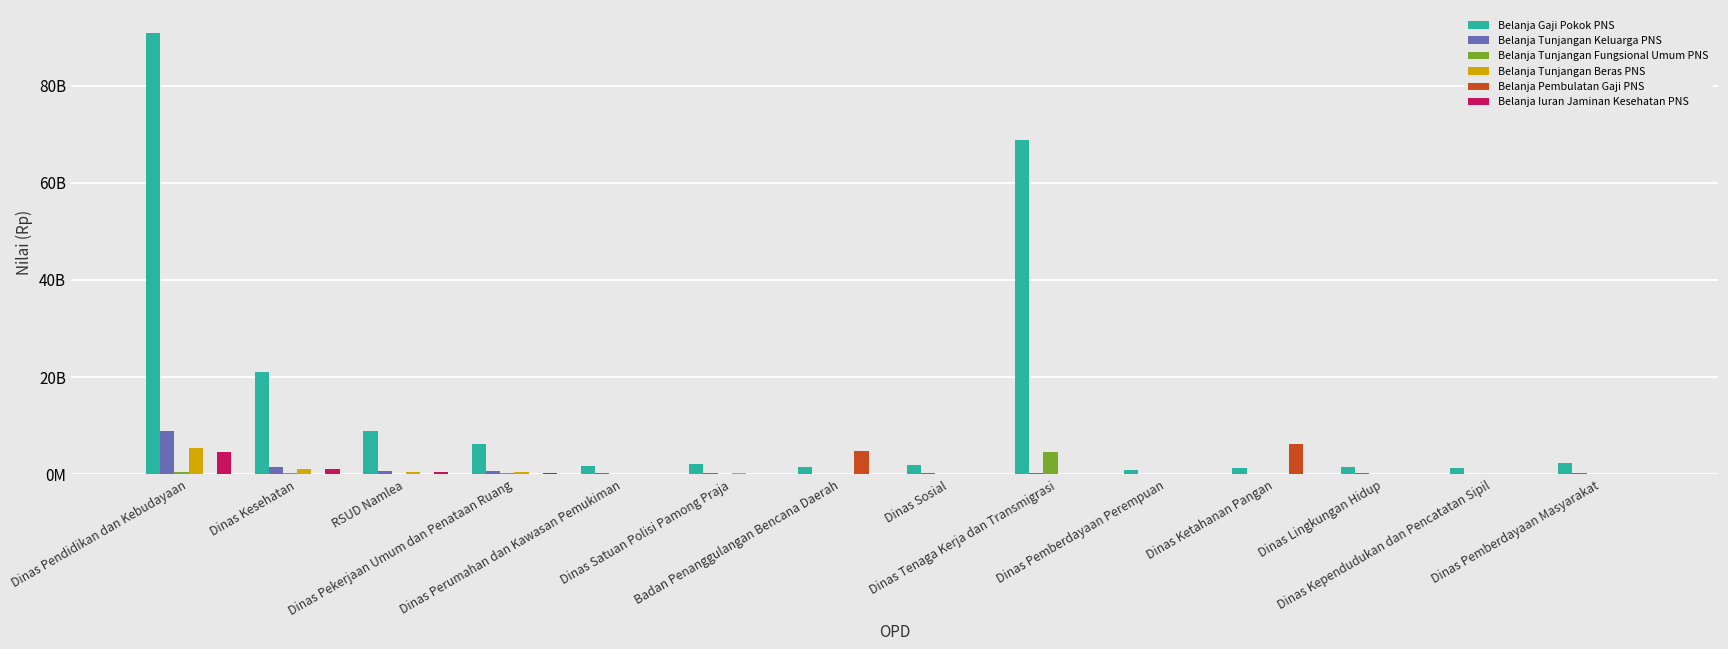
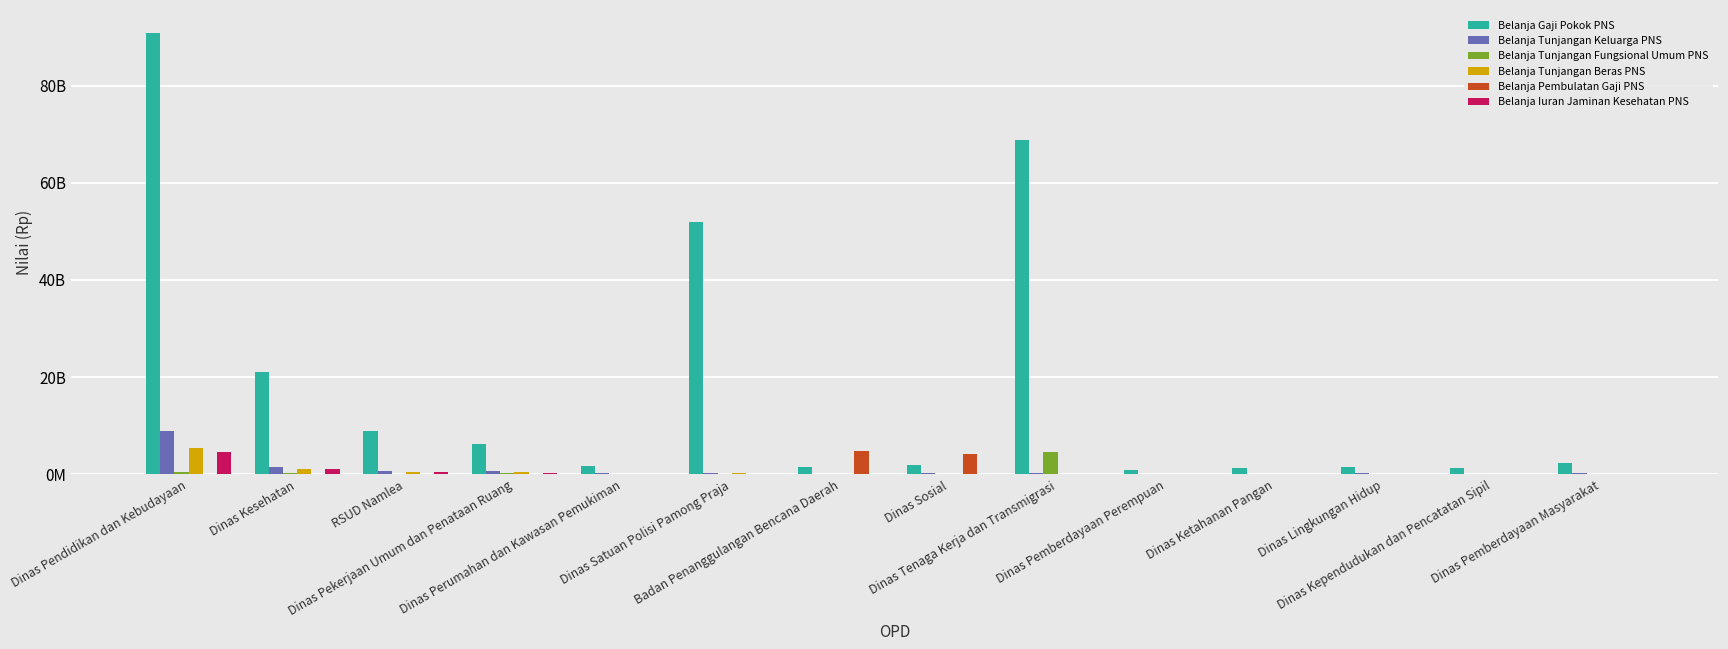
  {
    "Belanja Gaji Pokok PNS": {
      "Dinas Pendidikan dan Kebudayaan": 91000000000,
      "Dinas Kesehatan": 21000000000,
      "RSUD Namlea": 9000000000,
      "Dinas Pekerjaan Umum dan Penataan Ruang": 6000000000,
      "Dinas Perumahan dan Kawasan Pemukiman": 2000000000,
-     "Dinas Satuan Polisi Pamong Praja": 2000000000,
+     "Dinas Satuan Polisi Pamong Praja": 52000000000,
      "Badan Penanggulangan Bencana Daerah": 1000000000,
      "Dinas Sosial": 2000000000,
      "Dinas Tenaga Kerja dan Transmigrasi": 69000000000,
      "Dinas Pemberdayaan Perempuan": 1000000000,
      "Dinas Ketahanan Pangan": 1000000000,
      "Dinas Lingkungan Hidup": 1000000000,
      "Dinas Kependudukan dan Pencatatan Sipil": 1000000000,
      "Dinas Pemberdayaan Masyarakat": 2000000000
    },
    "Belanja Tunjangan Keluarga PNS": {
      "Dinas Pendidikan dan Kebudayaan": 9000000000,
      "Dinas Kesehatan": 2000000000,
      "RSUD Namlea": 1000000000,
      "Dinas Pekerjaan Umum dan Penataan Ruang": 1000000000
    },
    "Belanja Tunjangan Fungsional Umum PNS": {
      "Dinas Tenaga Kerja dan Transmigrasi": 4000000000
    },
    "Belanja Tunjangan Beras PNS": {
      "Dinas Pendidikan dan Kebudayaan": 5000000000,
      "Dinas Kesehatan": 1000000000
    },
    "Belanja Pembulatan Gaji PNS": {
      "Badan Penanggulangan Bencana Daerah": 5000000000,
-     "Dinas Sosial": 0,
-     "Dinas Ketahanan Pangan": 6000000000
+     "Dinas Sosial": 4000000000,
+     "Dinas Ketahanan Pangan": 0
    },
    "Belanja Iuran Jaminan Kesehatan PNS": {
      "Dinas Pendidikan dan Kebudayaan": 4000000000,
      "Dinas Kesehatan": 1000000000
    }
  }
